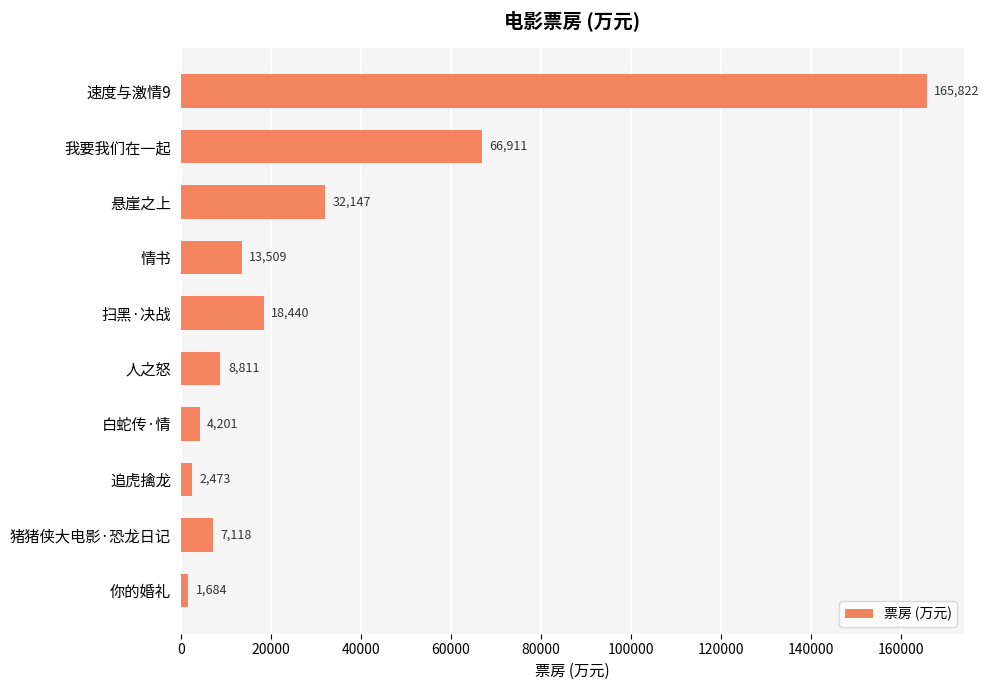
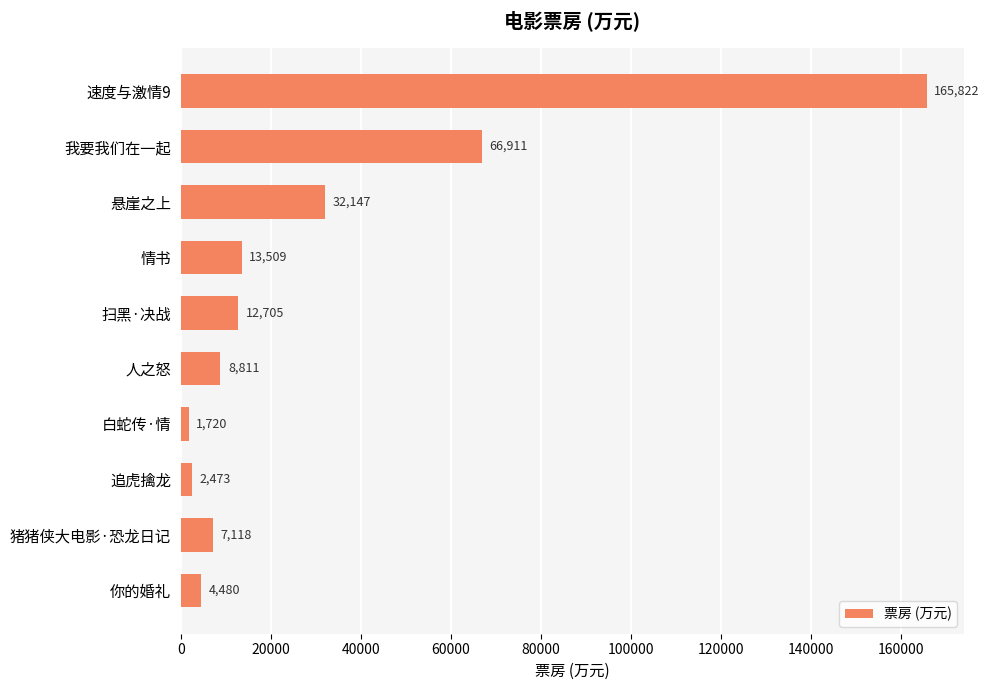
  {
    "速度与激情9": "165,822",
    "我要我们在一起": "66,911",
    "悬崖之上": "32,147",
    "情书": "13,509",
-   "扫黑·决战": "18,440",
+   "扫黑·决战": "12,705",
    "人之怒": "8,811",
-   "白蛇传·情": "4,201",
+   "白蛇传·情": "1,720",
    "追虎擒龙": "2,473",
    "猪猪侠大电影·恐龙日记": "7,118",
-   "你的婚礼": "1,684"
+   "你的婚礼": "4,480"
  }
